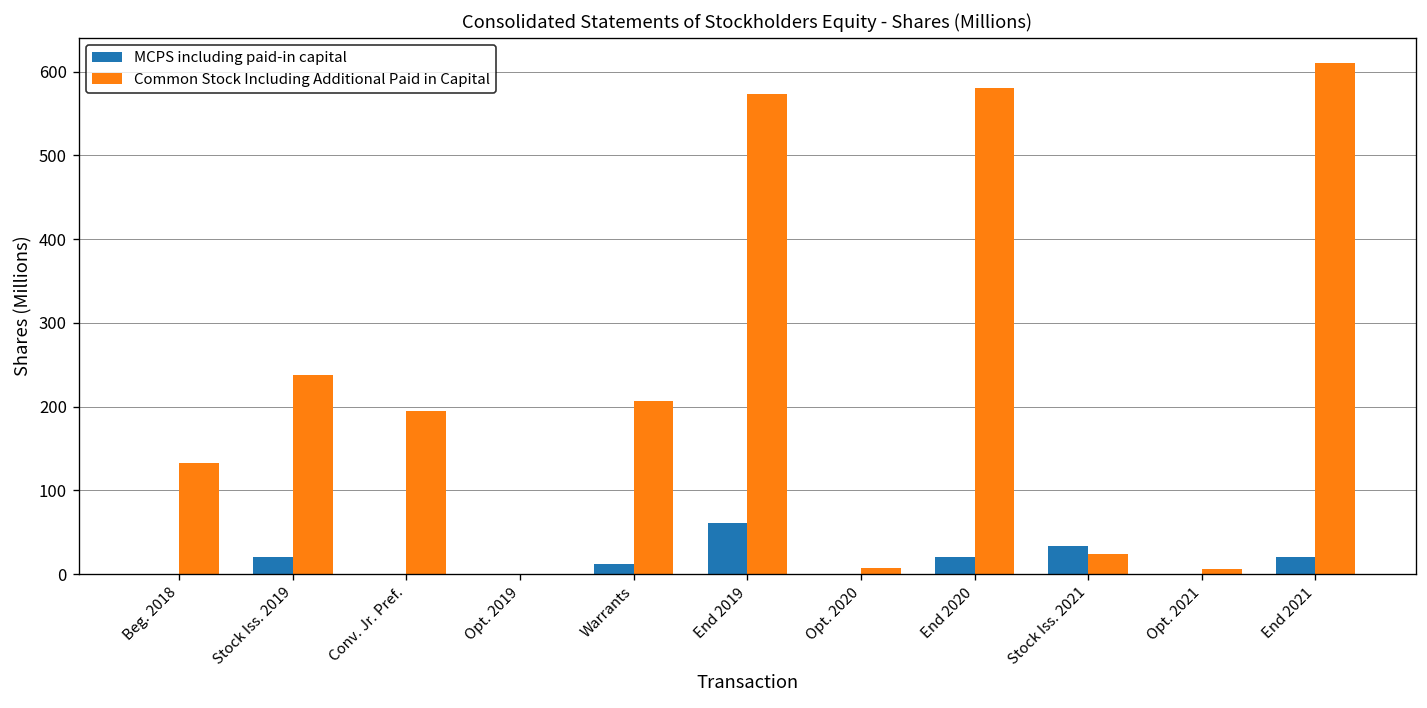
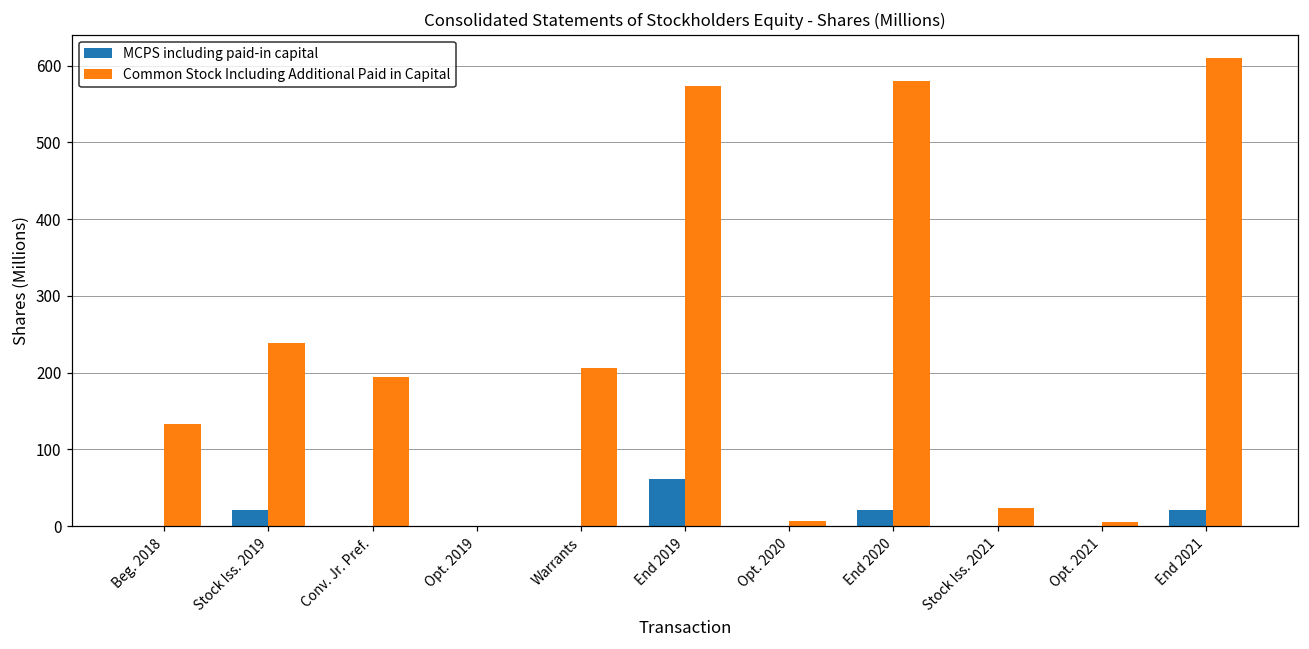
  {
    "MCPS including paid-in capital": {
      "Beg. 2018": 0,
      "Stock Iss. 2019": 20,
      "Conv. Jr. Pref.": 0,
      "Opt. 2019": 0,
-     "Warrants": 10,
+     "Warrants": 0,
      "End 2019": 60,
      "Opt. 2020": 0,
      "End 2020": 20,
-     "Stock Iss. 2021": 30,
+     "Stock Iss. 2021": 0,
      "Opt. 2021": 0,
      "End 2021": 20
    },
    "Common Stock Including Additional Paid in Capital": {
      "Beg. 2018": 130,
      "Stock Iss. 2019": 240,
      "Conv. Jr. Pref.": 190,
      "Warrants": 210,
      "End 2019": 570,
      "Opt. 2020": 10,
      "End 2020": 580,
      "Stock Iss. 2021": 20,
      "Opt. 2021": 10,
      "End 2021": 610
    }
  }
